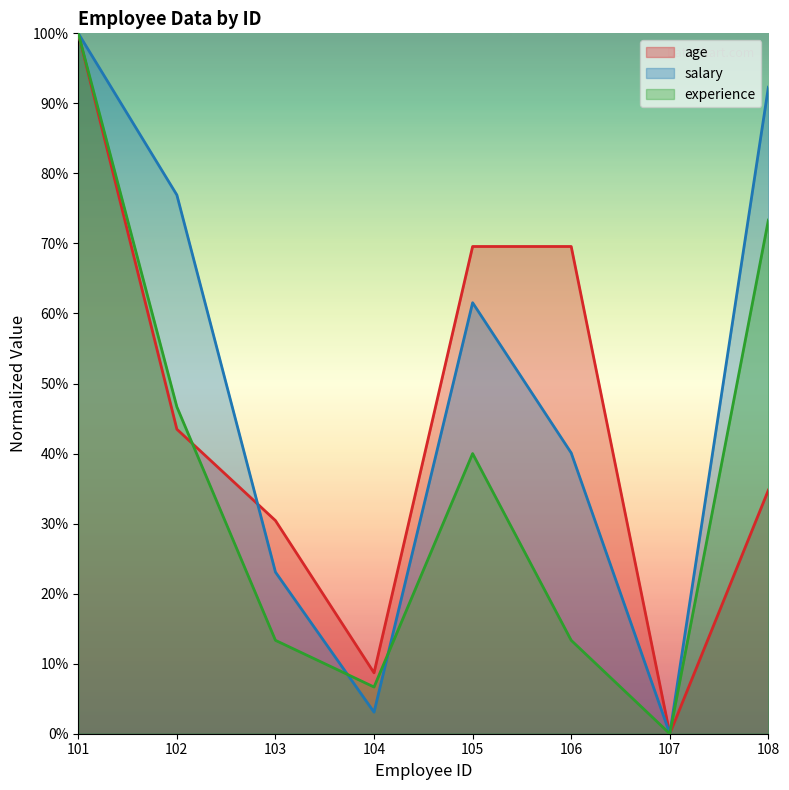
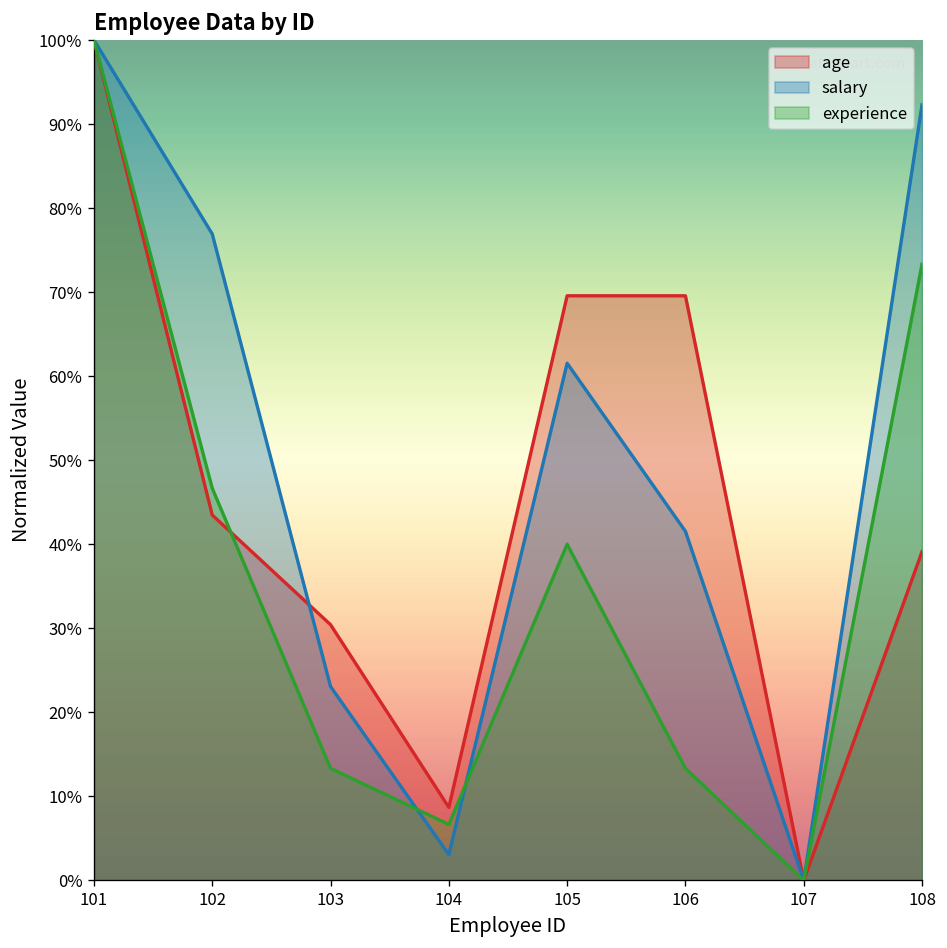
  {
    "age": {
      "102": "43%",
      "103": "30%",
      "104": "9%",
      "105": "70%",
      "106": "70%",
-     "108": "35%"
+     "108": "39%"
    },
    "salary": {
      "102": "77%",
      "103": "23%",
      "104": "3%",
      "105": "62%",
-     "106": "40%",
+     "106": "42%",
      "108": "92%"
    },
    "experience": {
      "102": "47%",
      "103": "13%",
      "104": "7%",
      "105": "40%",
      "106": "13%",
      "108": "73%"
    }
  }
